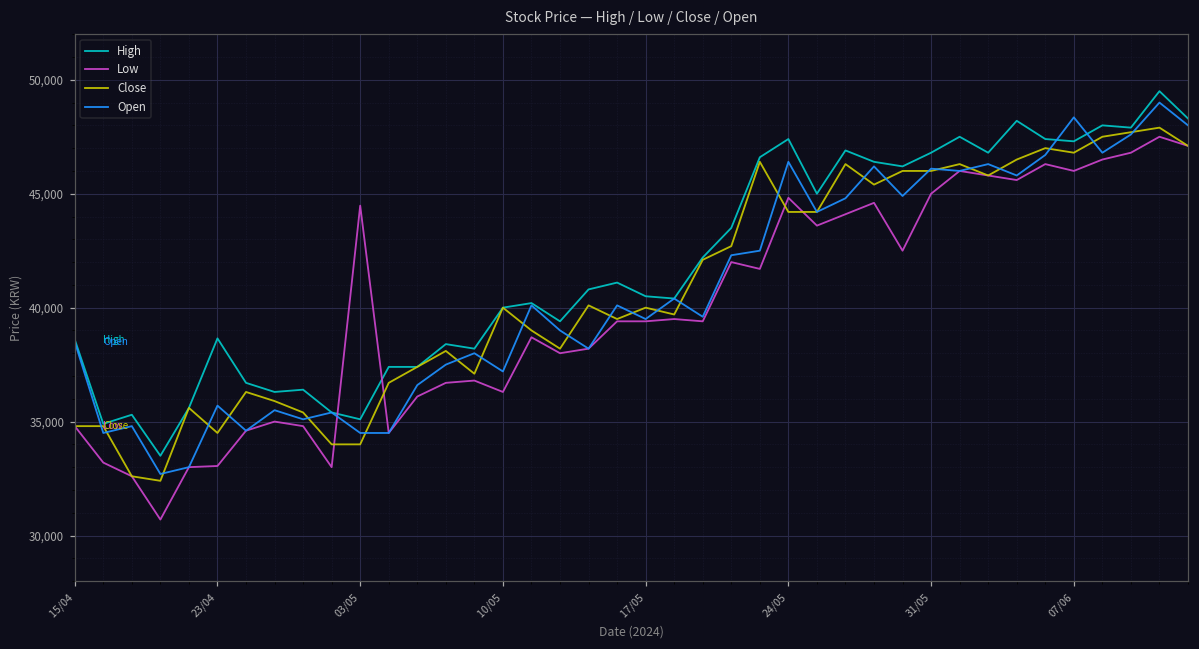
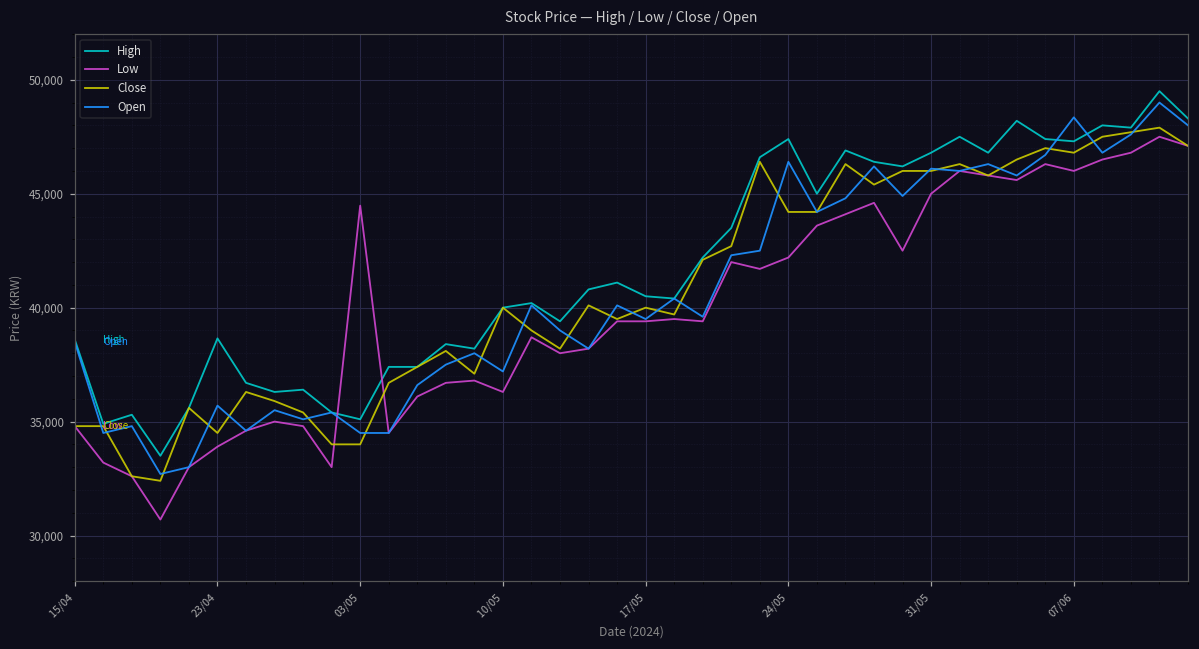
  {
    "High": {
      "23/04": "38,700",
      "03/05": "35,100",
      "17/05": "40,500",
      "24/05": "47,400",
      "31/05": "46,800",
      "07/06": "47,300"
    },
    "Low": {
-     "23/04": "33,100",
+     "23/04": "33,900",
      "03/05": "44,500",
      "10/05": "36,300",
-     "24/05": "44,800",
+     "24/05": "42,200",
      "31/05": "45,000",
      "07/06": "46,000"
    },
    "Close": {
      "23/04": "34,500",
      "03/05": "34,000",
      "17/05": "40,000",
      "24/05": "44,200",
      "07/06": "46,800"
    },
    "Open": {
      "23/04": "35,700",
      "03/05": "34,500",
      "10/05": "37,200",
      "24/05": "46,400",
      "07/06": "48,400"
    }
  }
